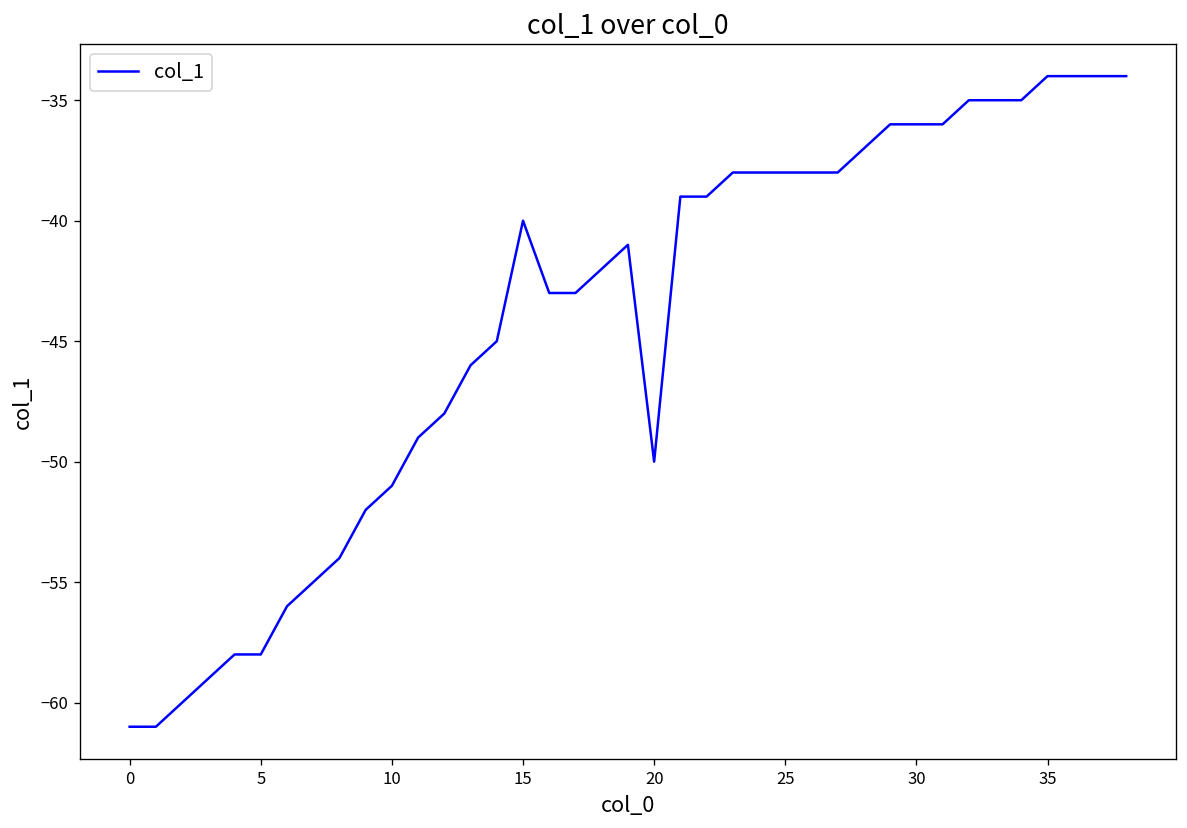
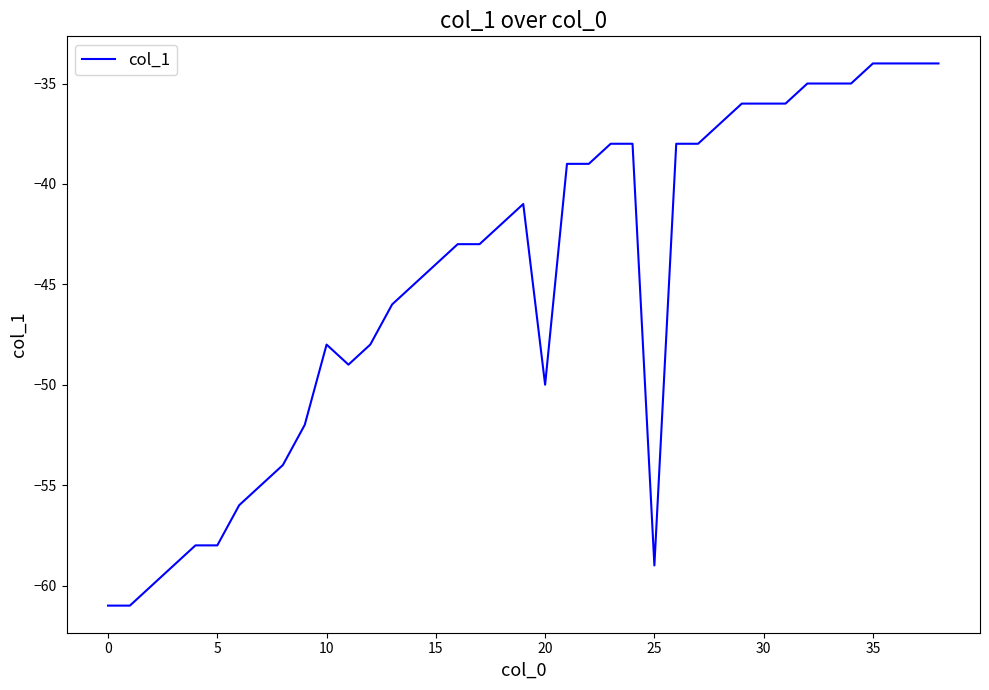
  {
    "0": -61,
    "5": -58,
-   "10": -51,
-   "15": -40,
+   "10": -48,
+   "15": -44,
    "20": -50,
-   "25": -38,
+   "25": -59,
    "30": -36,
    "35": -34
  }
